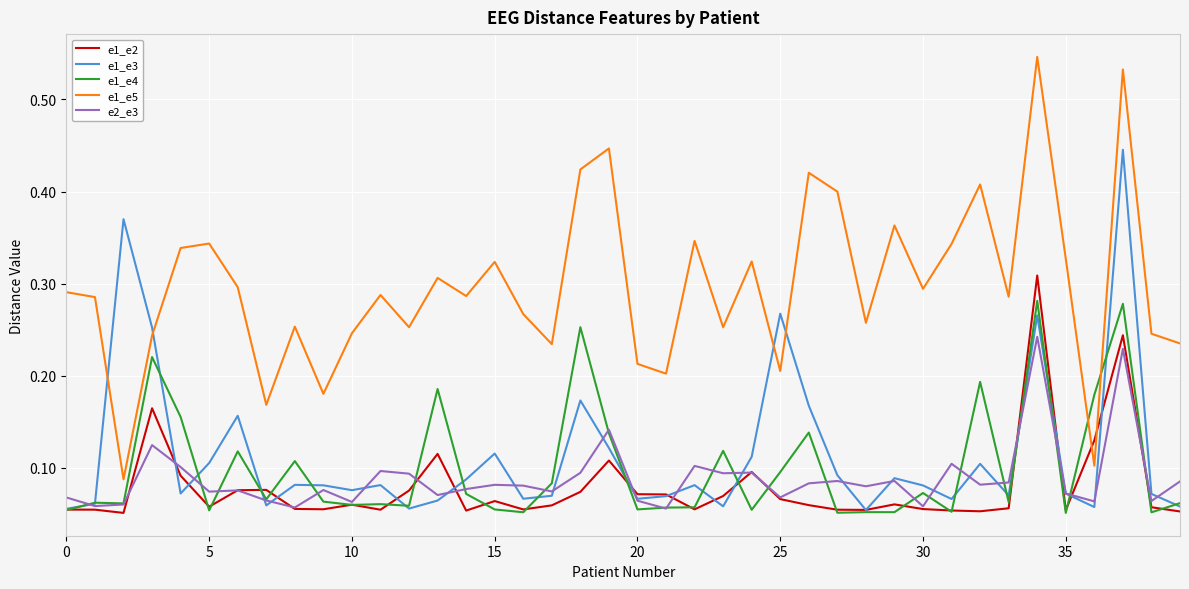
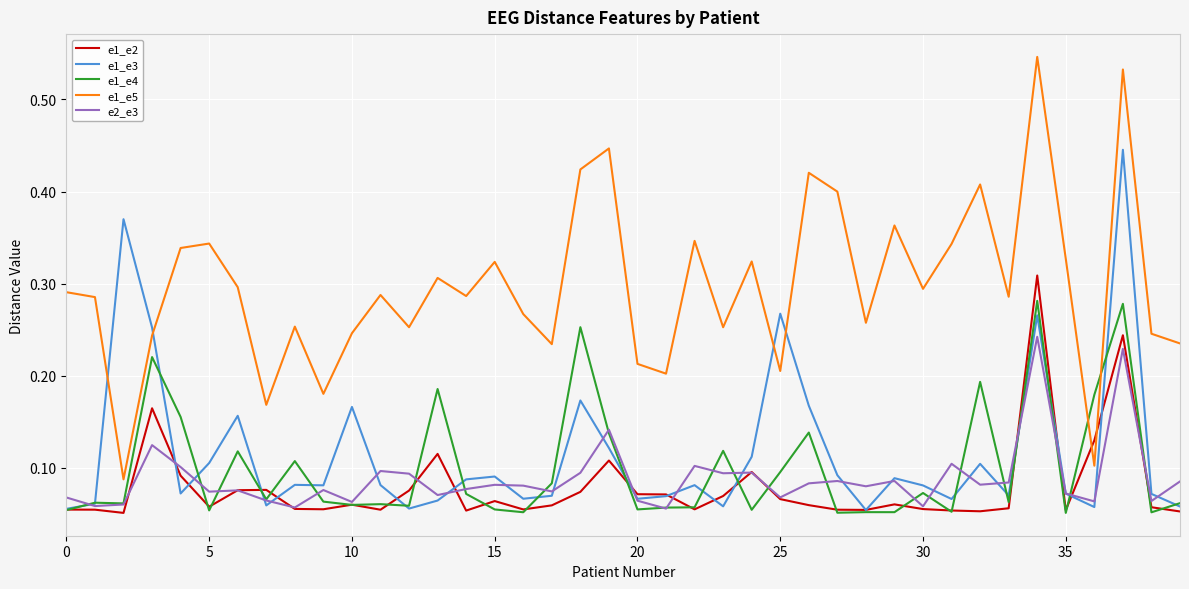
  {
    "e1_e2": {
      "5": 0.06,
      "15": 0.06,
      "20": 0.07,
      "30": 0.05,
      "35": 0.05
    },
    "e1_e3": {
      "5": 0.10,
-     "10": 0.08,
-     "15": 0.12,
+     "10": 0.17,
+     "15": 0.09,
      "25": 0.27,
      "30": 0.08
    },
    "e1_e4": {
      "5": 0.05,
      "15": 0.05,
      "20": 0.05,
      "25": 0.10,
      "30": 0.07,
      "35": 0.05
    },
    "e1_e5": {
      "0": 0.29,
      "5": 0.34,
      "10": 0.25,
      "15": 0.32,
      "20": 0.21,
      "25": 0.20,
      "30": 0.29,
      "35": 0.33
    },
    "e2_e3": {
      "0": 0.07,
      "5": 0.07,
      "10": 0.06,
      "15": 0.08,
      "30": 0.06
    }
  }
